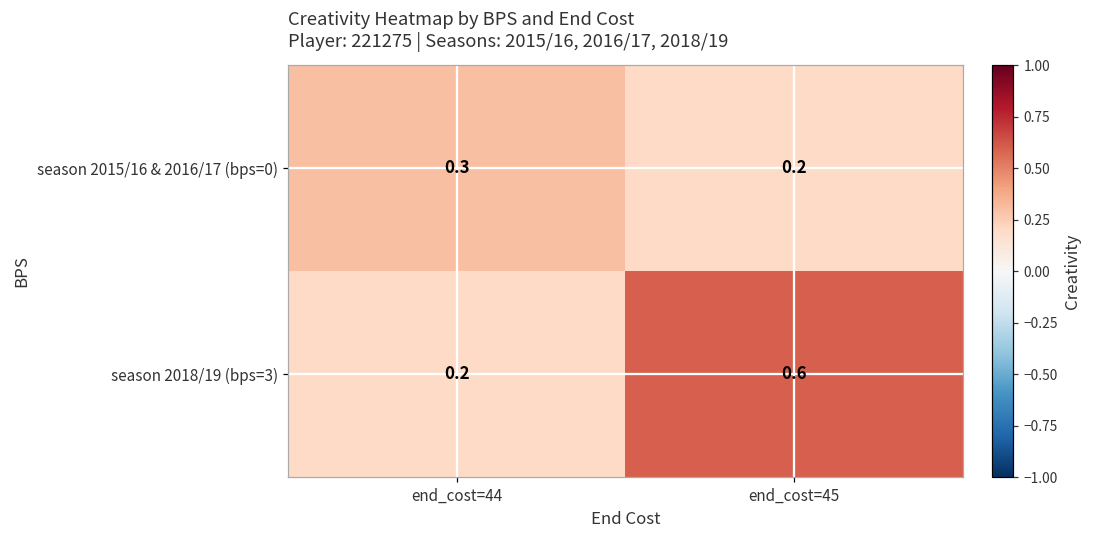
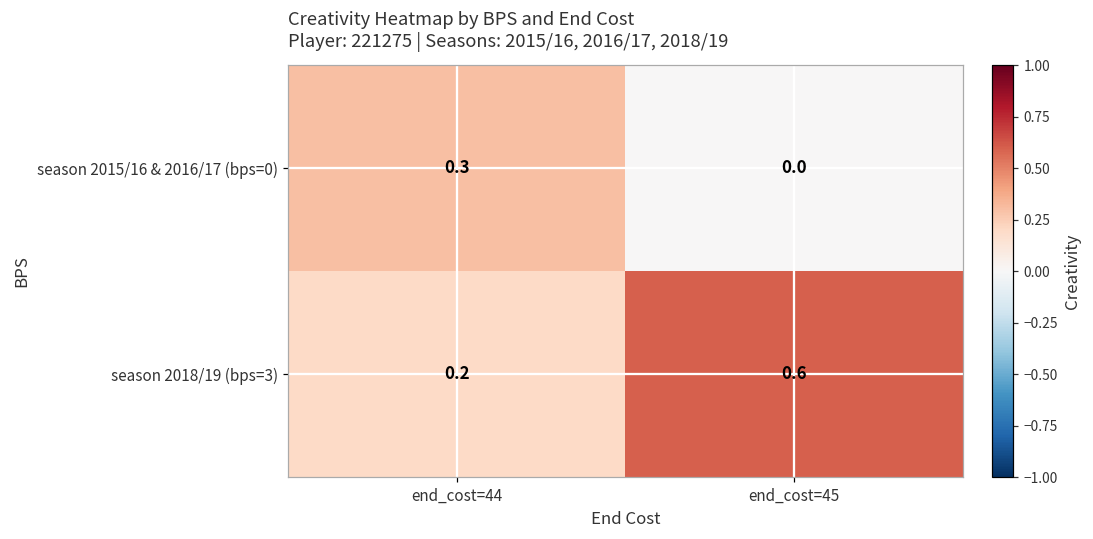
  {
    "season 2015/16 & 2016/17 (bps=0)": {
      "end_cost=44": 0.3,
-     "end_cost=45": 0.2
+     "end_cost=45": 0.0
    },
    "season 2018/19 (bps=3)": {
      "end_cost=44": 0.2,
      "end_cost=45": 0.6
    }
  }
